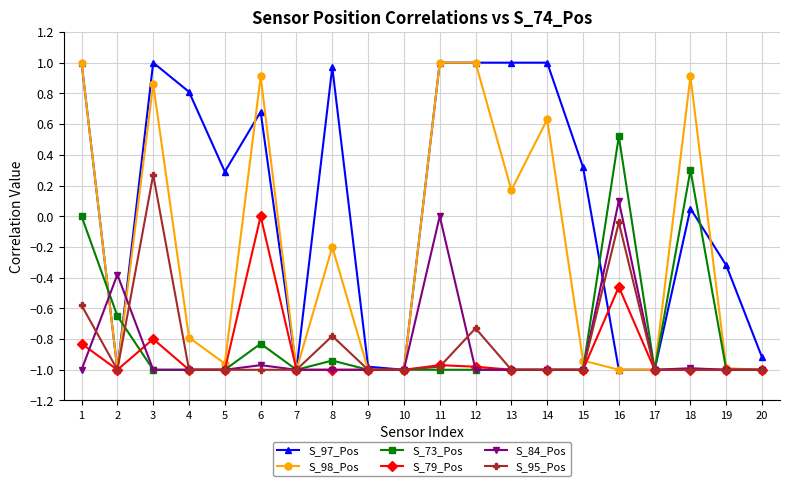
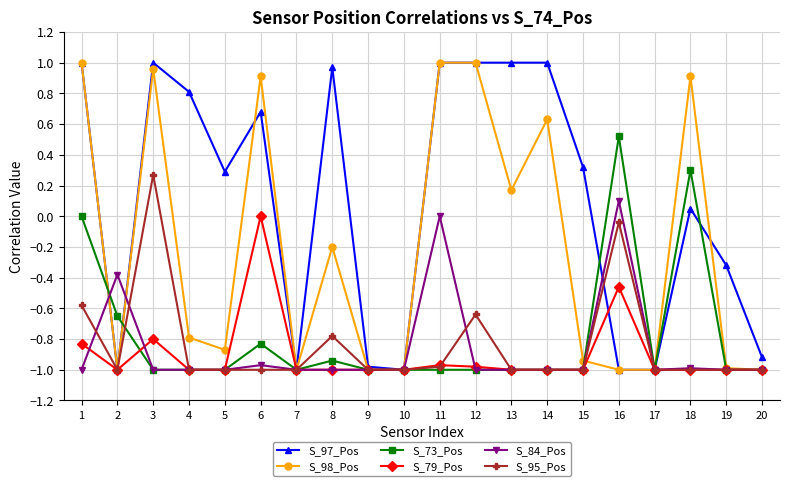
  {
    "S_97_Pos": {
      "3": 1.00,
      "4": 0.81,
      "5": 0.29,
      "6": 0.68,
      "8": 0.97,
      "9": -0.98,
      "13": 1.00,
      "14": 1.00,
      "15": 0.32,
      "18": 0.05,
      "19": -0.32,
      "20": -0.92
    },
    "S_98_Pos": {
-     "3": 0.86,
+     "3": 0.96,
      "4": -0.79,
-     "5": -0.96,
+     "5": -0.87,
      "6": 0.91,
      "8": -0.20,
      "13": 0.17,
      "14": 0.63,
      "15": -0.94,
      "18": 0.91
    },
    "S_73_Pos": {
      "1": 0.00,
      "2": -0.65,
      "6": -0.83,
      "8": -0.94,
      "11": -1.00,
      "16": 0.52,
      "18": 0.30
    },
    "S_79_Pos": {
      "1": -0.83,
      "3": -0.80,
      "6": 0.00,
      "12": -0.98,
      "16": -0.46
    },
    "S_84_Pos": {
      "1": -1.00,
      "2": -0.38,
      "6": -0.97,
      "11": 0.00,
      "16": 0.10
    },
    "S_95_Pos": {
      "1": -0.58,
      "3": 0.27,
      "6": -1.00,
      "8": -0.78,
-     "12": -0.73,
+     "12": -0.64,
      "16": -0.04
    }
  }
